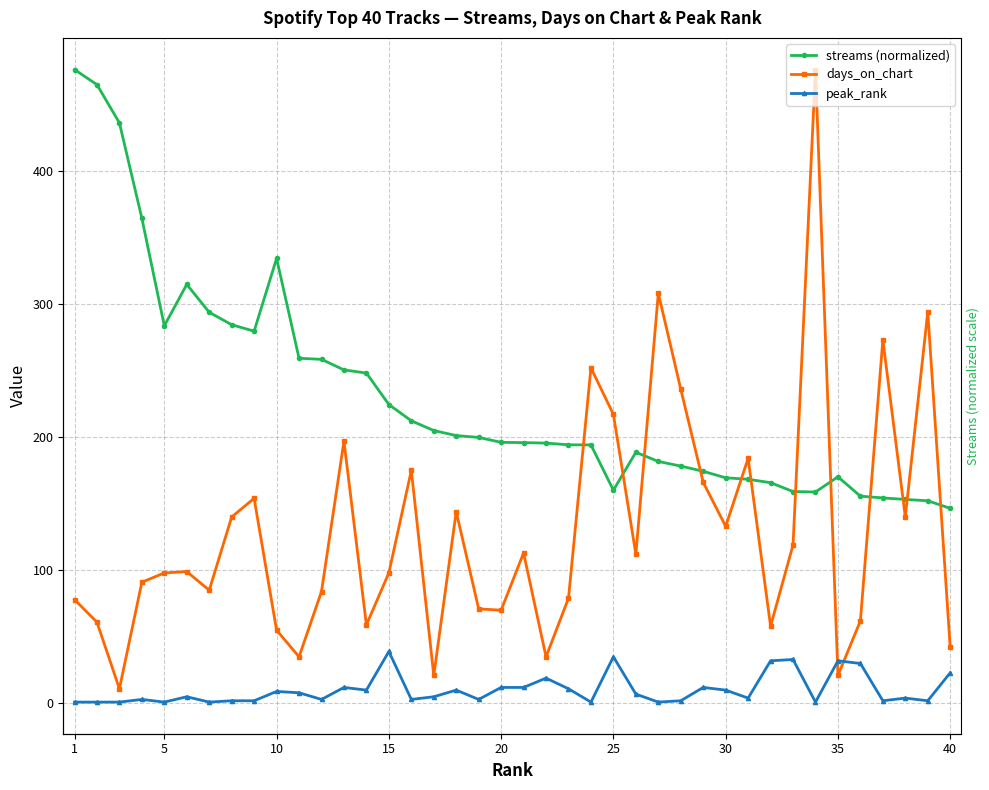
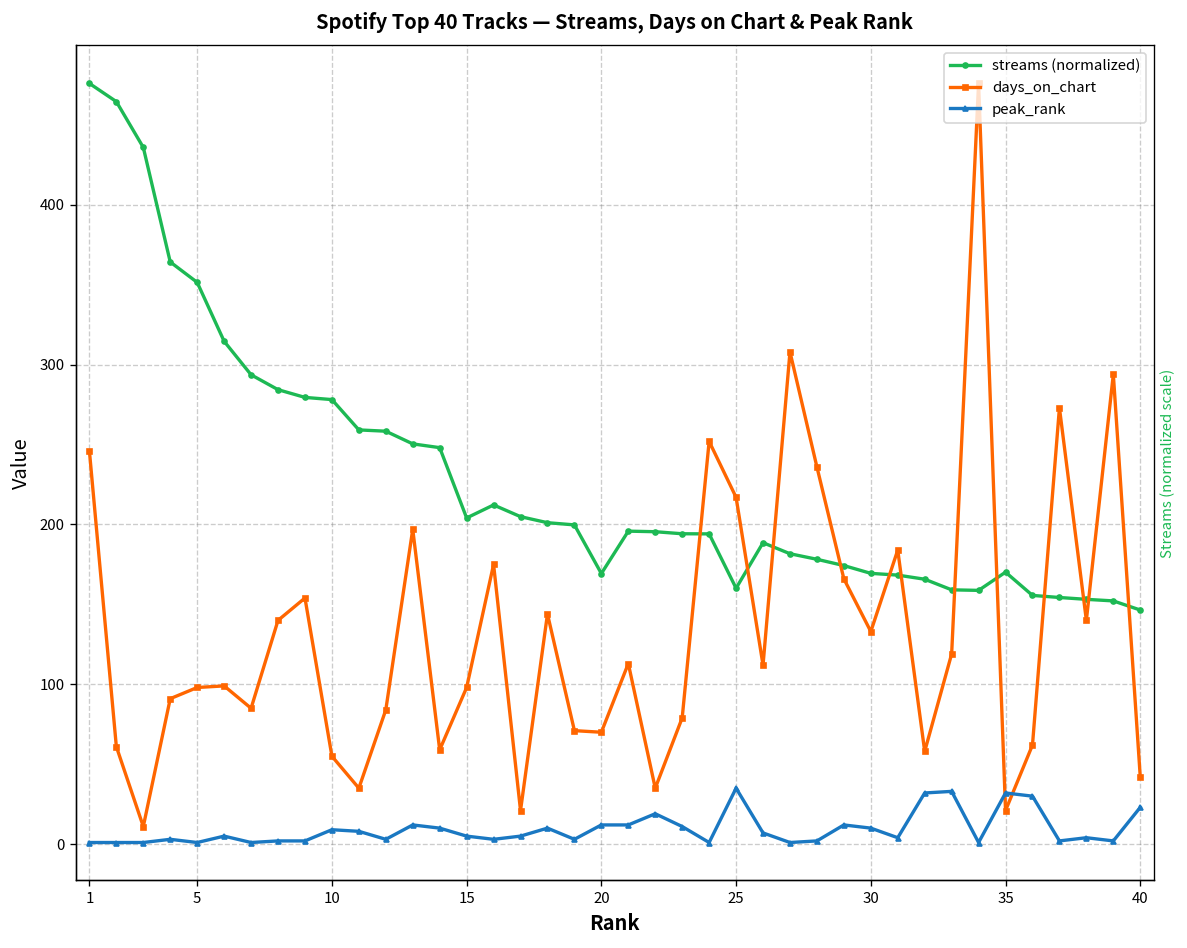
  {
    "streams (normalized)": {
      "1": 476,
-     "5": 284,
-     "10": 334,
-     "15": 224,
-     "20": 196,
+     "5": 352,
+     "10": 278,
+     "15": 204,
+     "20": 169,
      "25": 160,
      "30": 169,
      "35": 170,
      "40": 146
    },
    "days_on_chart": {
-     "1": 78,
+     "1": 246,
      "5": 98,
      "10": 55,
      "15": 98,
      "20": 70,
      "25": 217,
      "30": 133,
      "35": 21,
      "40": 42
    },
    "peak_rank": {
      "1": 1,
      "5": 1,
      "10": 9,
-     "15": 39,
+     "15": 5,
      "20": 12,
      "25": 35,
      "30": 10,
      "35": 32,
      "40": 23
    }
  }
